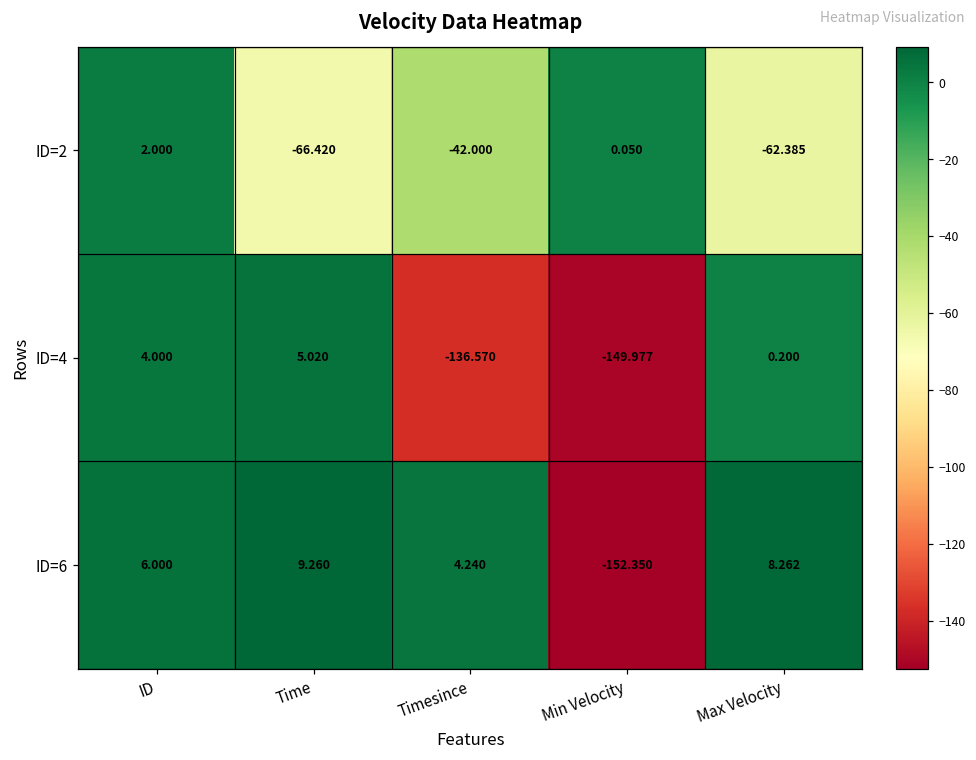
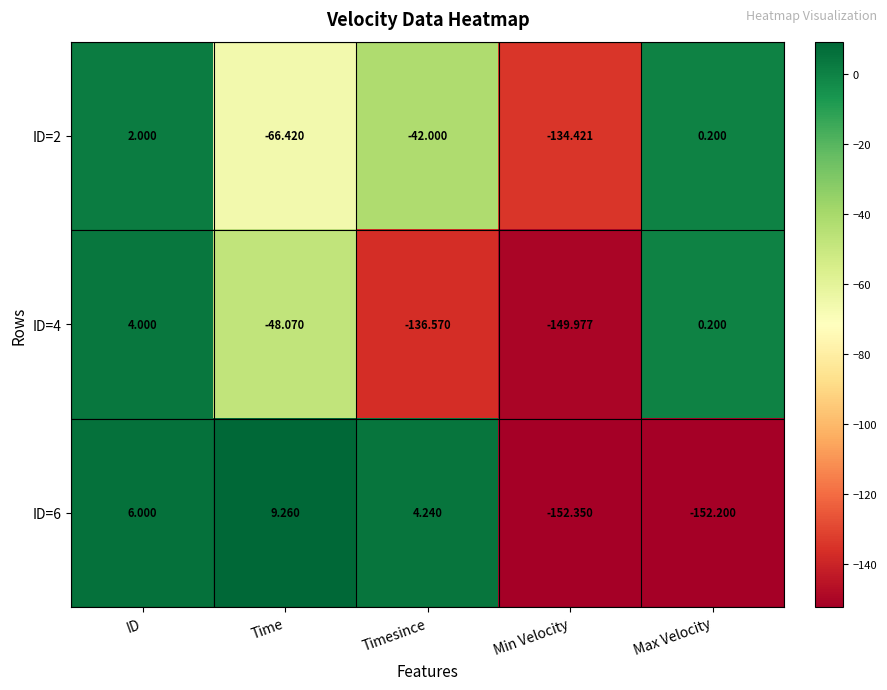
  {
    "ID=2": {
      "ID": 2.000,
      "Time": -66.420,
      "Timesince": -42.000,
-     "Min Velocity": 0.050,
-     "Max Velocity": -62.385
+     "Min Velocity": -134.421,
+     "Max Velocity": 0.200
    },
    "ID=4": {
      "ID": 4.000,
-     "Time": 5.020,
+     "Time": -48.070,
      "Timesince": -136.570,
      "Min Velocity": -149.977,
      "Max Velocity": 0.200
    },
    "ID=6": {
      "ID": 6.000,
      "Time": 9.260,
      "Timesince": 4.240,
      "Min Velocity": -152.350,
-     "Max Velocity": 8.262
+     "Max Velocity": -152.200
    }
  }
